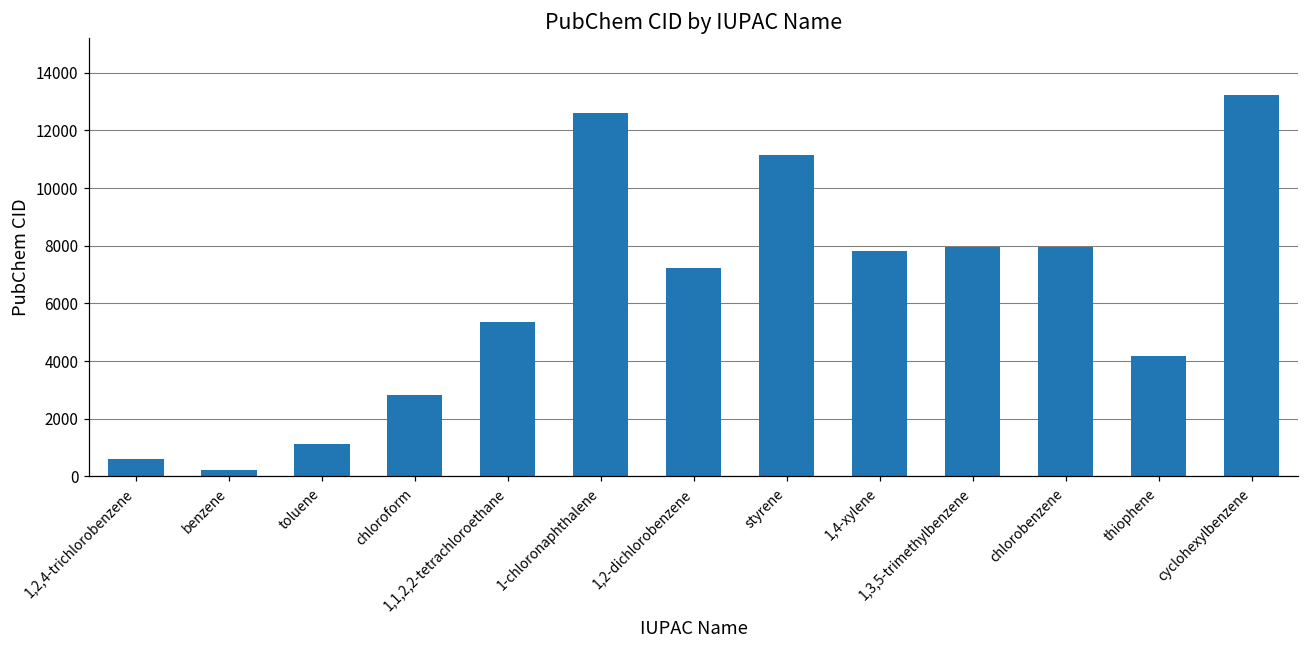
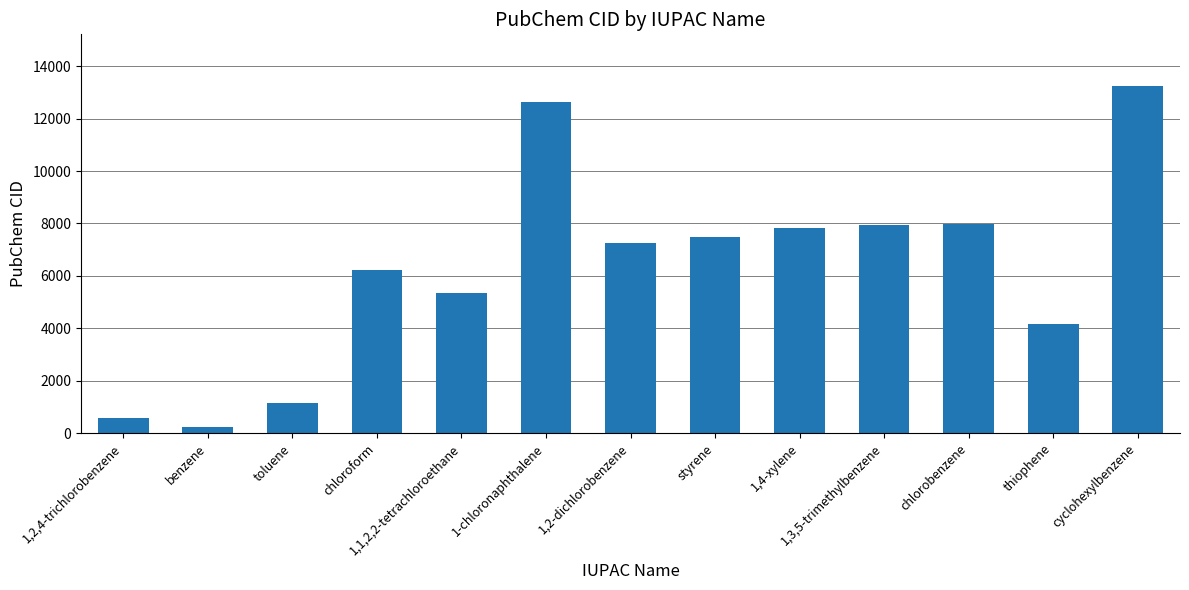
  {
    "1,2,4-trichlorobenzene": 600,
    "benzene": 200,
    "toluene": 1100,
-   "chloroform": 2800,
+   "chloroform": 6200,
    "1,1,2,2-tetrachloroethane": 5300,
    "1-chloronaphthalene": 12600,
    "1,2-dichlorobenzene": 7200,
-   "styrene": 11200,
+   "styrene": 7500,
    "1,4-xylene": 7800,
    "1,3,5-trimethylbenzene": 7900,
    "chlorobenzene": 8000,
    "thiophene": 4200,
    "cyclohexylbenzene": 13200
  }
